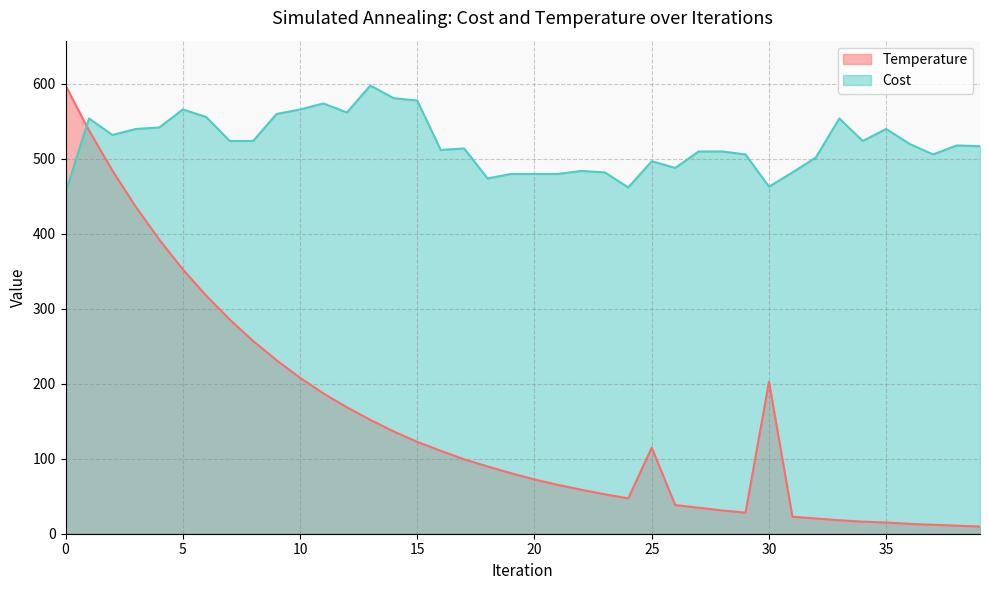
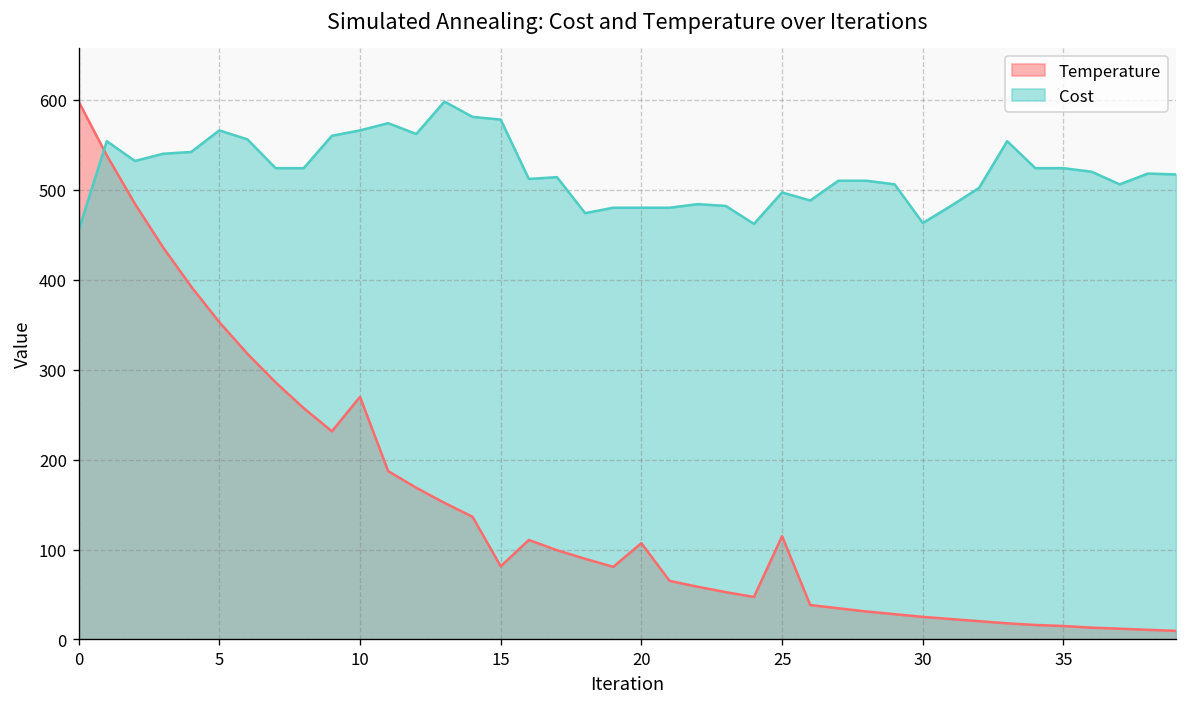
  {
    "Temperature": {
      "0": 600,
      "5": 350,
-     "10": 210,
-     "15": 120,
-     "20": 70,
+     "10": 270,
+     "15": 80,
+     "20": 110,
      "25": 110,
-     "30": 200,
+     "30": 30,
      "35": 10
    },
    "Cost": {
      "0": 460,
      "5": 570,
      "10": 570,
      "15": 580,
      "20": 480,
      "25": 500,
      "30": 460,
-     "35": 540
+     "35": 520
    }
  }
